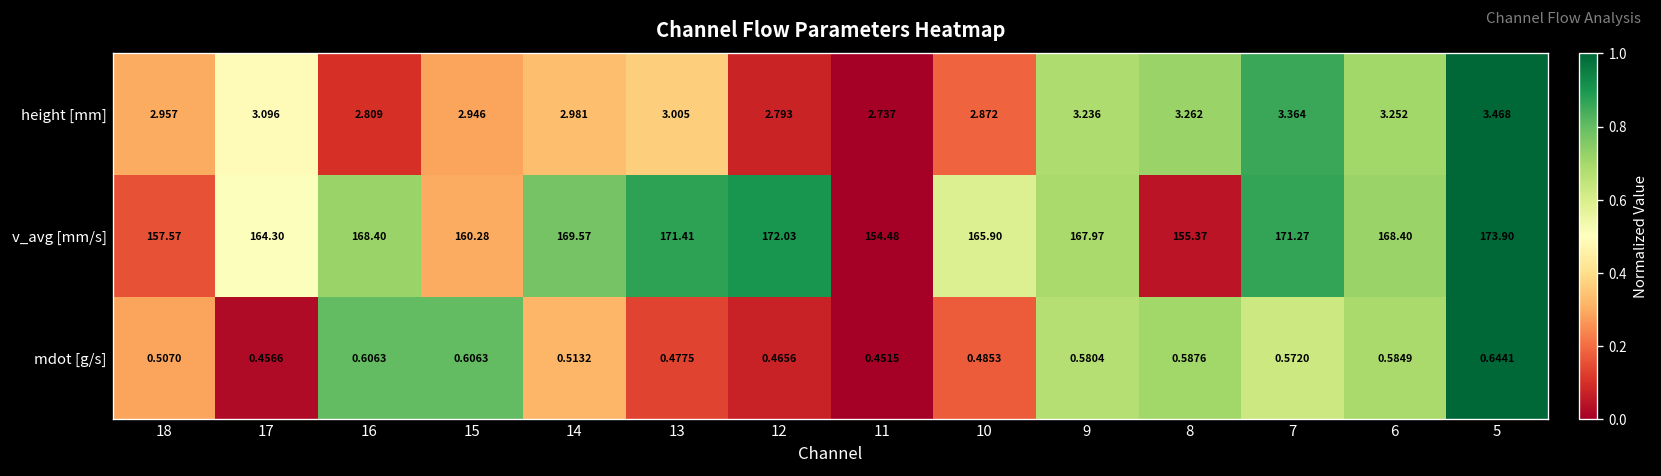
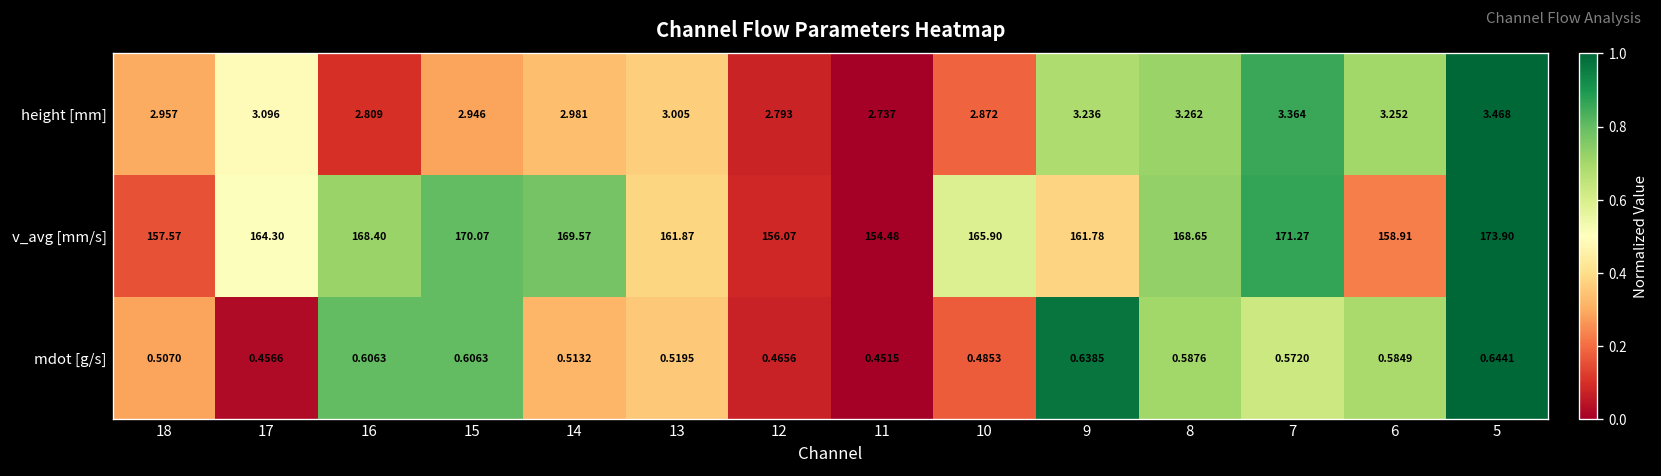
  {
    "height [mm]": {
      "18": 2.957,
      "17": 3.096,
      "16": 2.809,
      "15": 2.946,
      "14": 2.981,
      "13": 3.005,
      "12": 2.793,
      "11": 2.737,
      "10": 2.872,
      "9": 3.236,
      "8": 3.262,
      "7": 3.364,
      "6": 3.252,
      "5": 3.468
    },
    "v_avg [mm/s]": {
      "18": 157.57,
      "17": 164.30,
      "16": 168.40,
-     "15": 160.28,
+     "15": 170.07,
      "14": 169.57,
-     "13": 171.41,
-     "12": 172.03,
+     "13": 161.87,
+     "12": 156.07,
      "11": 154.48,
      "10": 165.90,
-     "9": 167.97,
-     "8": 155.37,
+     "9": 161.78,
+     "8": 168.65,
      "7": 171.27,
-     "6": 168.40,
+     "6": 158.91,
      "5": 173.90
    },
    "mdot [g/s]": {
      "18": 0.5070,
      "17": 0.4566,
      "16": 0.6063,
      "15": 0.6063,
      "14": 0.5132,
-     "13": 0.4775,
+     "13": 0.5195,
      "12": 0.4656,
      "11": 0.4515,
      "10": 0.4853,
-     "9": 0.5804,
+     "9": 0.6385,
      "8": 0.5876,
      "7": 0.5720,
      "6": 0.5849,
      "5": 0.6441
    }
  }
